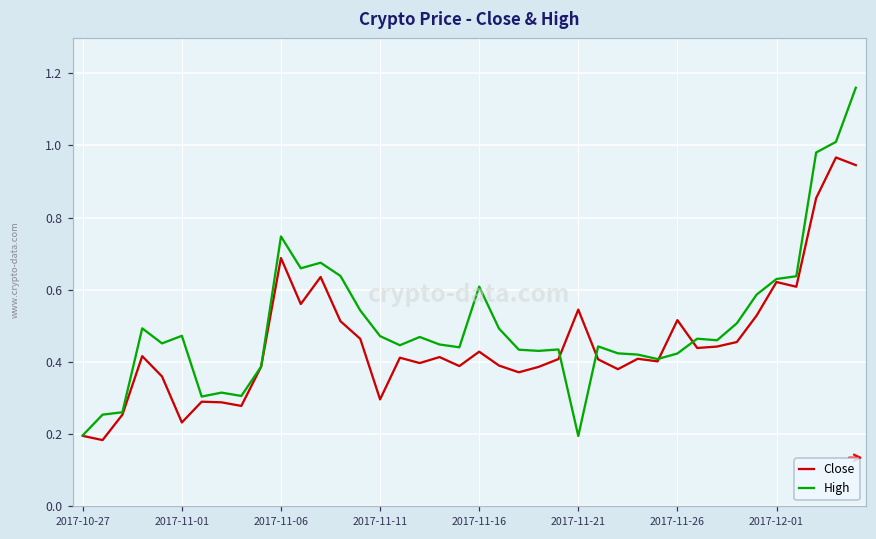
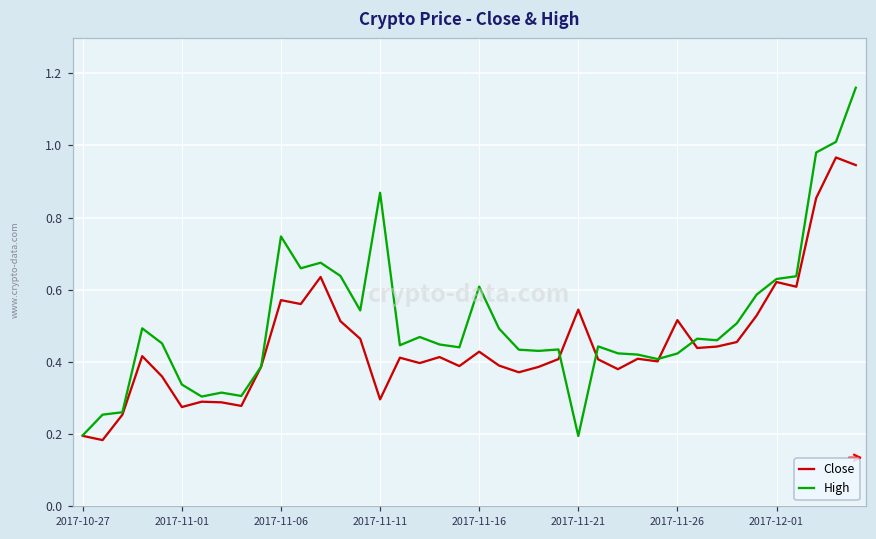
  {
    "Close": {
-     "2017-11-01": 0.23,
-     "2017-11-06": 0.69,
+     "2017-11-01": 0.28,
+     "2017-11-06": 0.57,
      "2017-11-11": 0.30,
      "2017-11-16": 0.43,
      "2017-11-21": 0.55,
      "2017-11-26": 0.52,
      "2017-12-01": 0.62
    },
    "High": {
-     "2017-11-01": 0.47,
+     "2017-11-01": 0.34,
      "2017-11-06": 0.75,
-     "2017-11-11": 0.47,
+     "2017-11-11": 0.87,
      "2017-11-16": 0.61,
      "2017-11-21": 0.19,
      "2017-11-26": 0.42,
      "2017-12-01": 0.63
    }
  }
